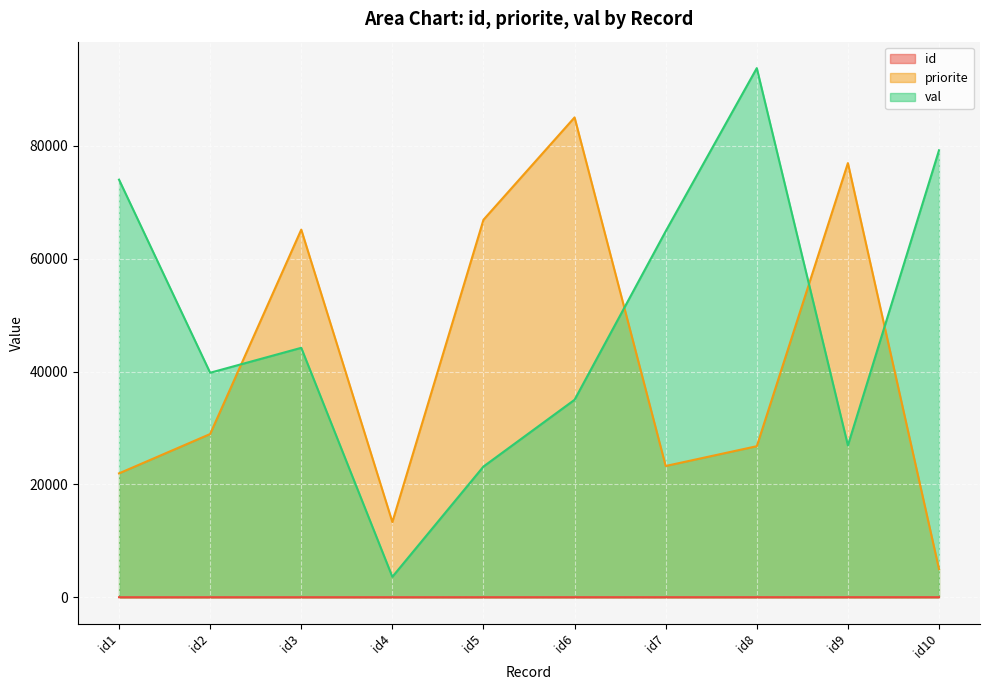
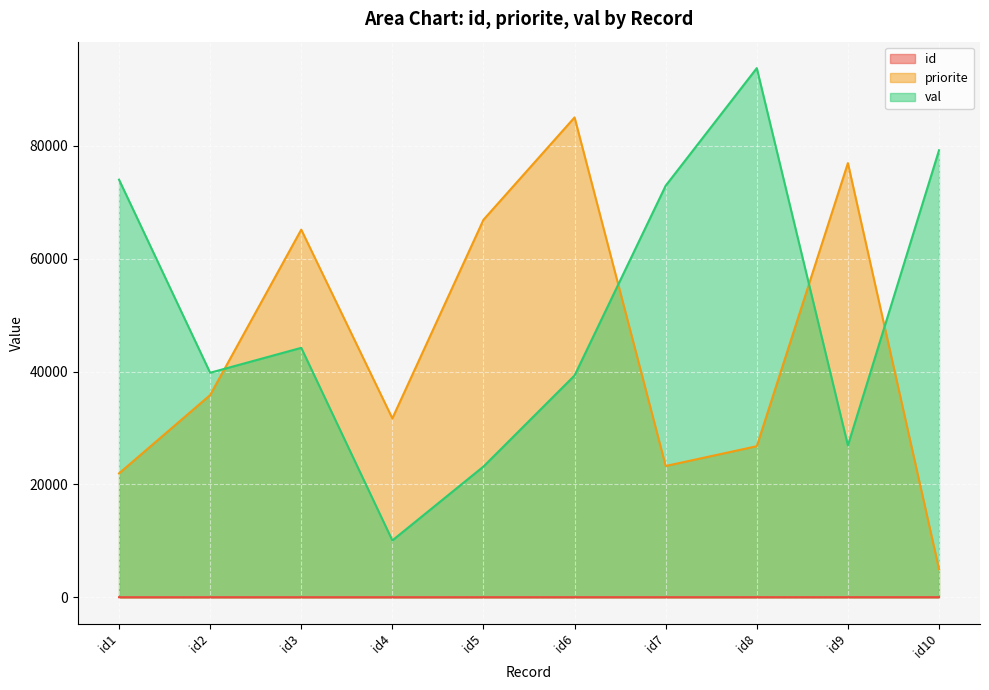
  {
    "id": {
      "id1": 0,
      "id2": 0,
      "id3": 0,
      "id4": 0,
      "id5": 0,
      "id6": 0,
      "id7": 0,
      "id8": 0,
      "id9": 0,
      "id10": 0
    },
    "priorite": {
      "id1": 22000,
-     "id2": 29000,
+     "id2": 36000,
      "id3": 65000,
-     "id4": 13000,
+     "id4": 32000,
      "id5": 67000,
      "id6": 85000,
      "id7": 23000,
      "id8": 27000,
      "id9": 77000,
      "id10": 5000
    },
    "val": {
      "id1": 74000,
      "id2": 40000,
      "id3": 44000,
-     "id4": 4000,
+     "id4": 10000,
      "id5": 23000,
-     "id6": 35000,
-     "id7": 65000,
+     "id6": 39000,
+     "id7": 73000,
      "id8": 94000,
      "id9": 27000,
      "id10": 79000
    }
  }
